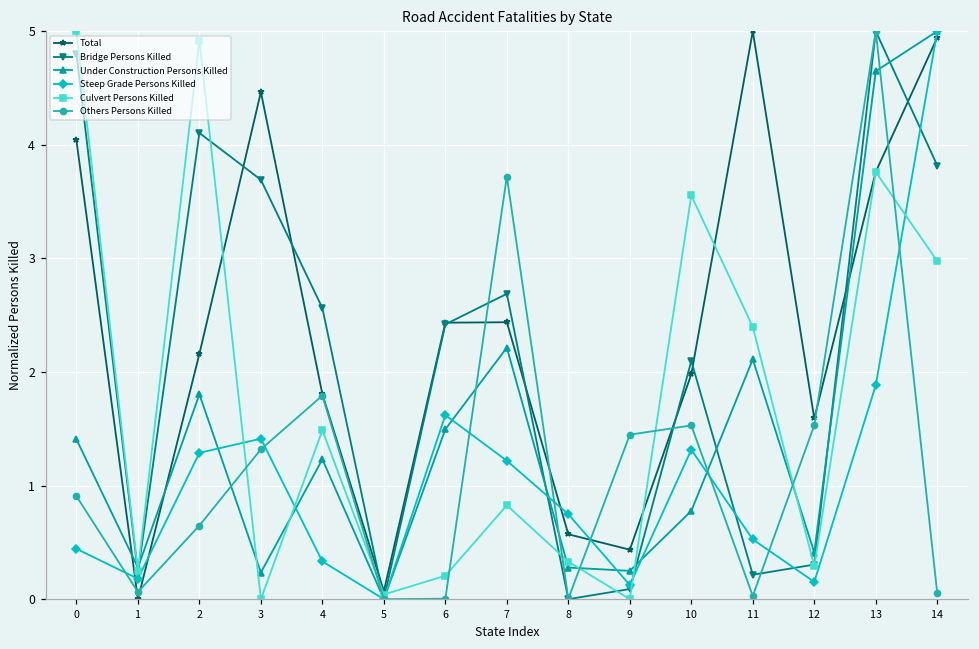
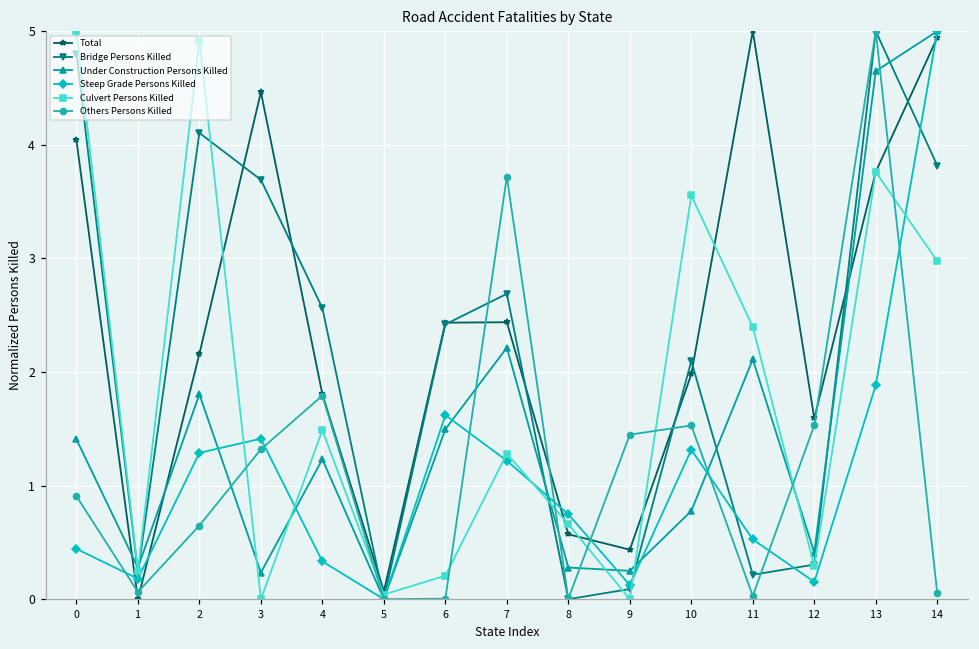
  {
    "Culvert Persons Killed": {
      "0": 5.00,
      "3": 0.00,
      "4": 1.49,
      "5": 0.04,
      "6": 0.21,
-     "7": 0.83,
-     "8": 0.33,
+     "7": 1.28,
+     "8": 0.66,
      "9": 0.00,
      "10": 3.55,
      "11": 2.40,
      "14": 2.98
    }
  }
